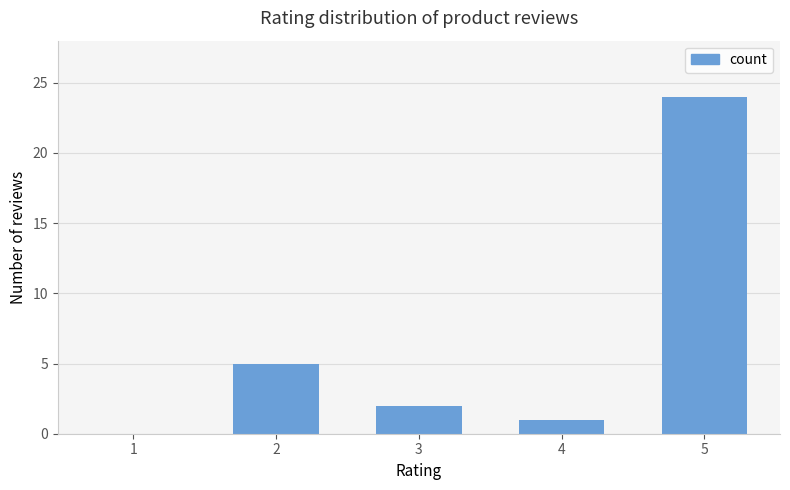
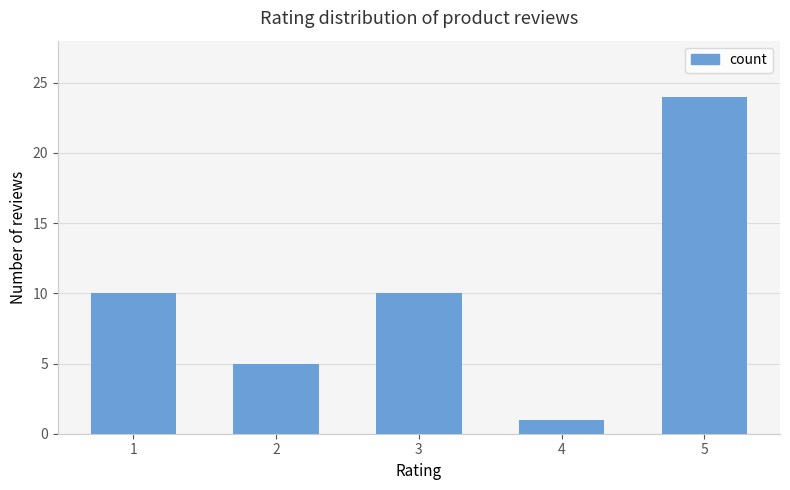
  {
-   "1": 0,
+   "1": 10,
    "2": 5,
-   "3": 2,
+   "3": 10,
    "4": 1,
    "5": 24
  }
